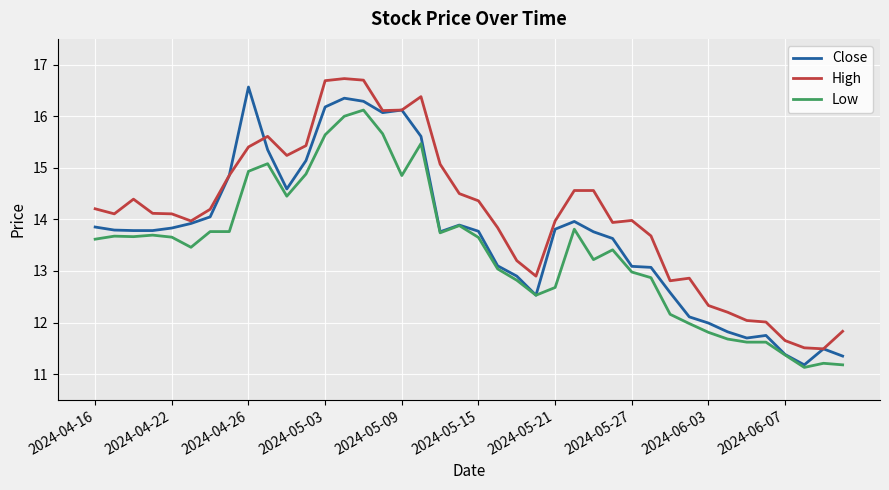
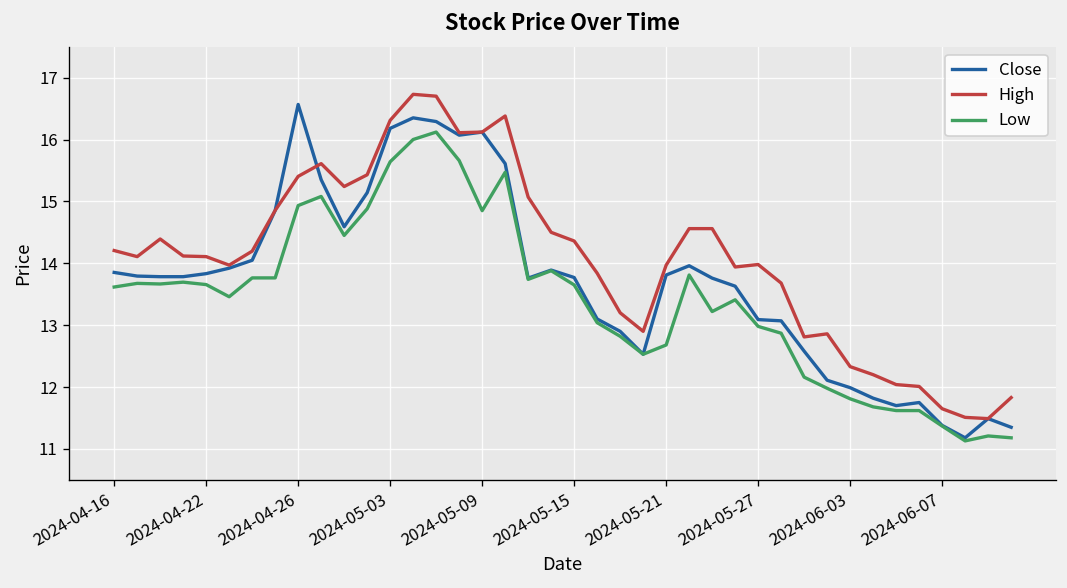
  {
    "Close": {
      "2024-04-16": 13.9,
      "2024-04-22": 13.8,
      "2024-04-26": 16.6,
      "2024-05-03": 16.2,
      "2024-05-15": 13.8,
      "2024-05-21": 13.8,
      "2024-05-27": 13.1,
      "2024-06-03": 12.0
    },
    "High": {
      "2024-04-16": 14.2,
      "2024-04-22": 14.1,
      "2024-04-26": 15.4,
-     "2024-05-03": 16.7,
+     "2024-05-03": 16.3,
      "2024-05-15": 14.4,
      "2024-05-21": 14.0,
      "2024-05-27": 14.0,
      "2024-06-03": 12.3,
      "2024-06-07": 11.6
    },
    "Low": {
      "2024-04-16": 13.6,
      "2024-04-22": 13.7,
      "2024-04-26": 14.9,
      "2024-05-03": 15.6,
      "2024-05-09": 14.9,
      "2024-05-15": 13.6,
      "2024-05-21": 12.7,
      "2024-05-27": 13.0,
      "2024-06-03": 11.8
    }
  }
